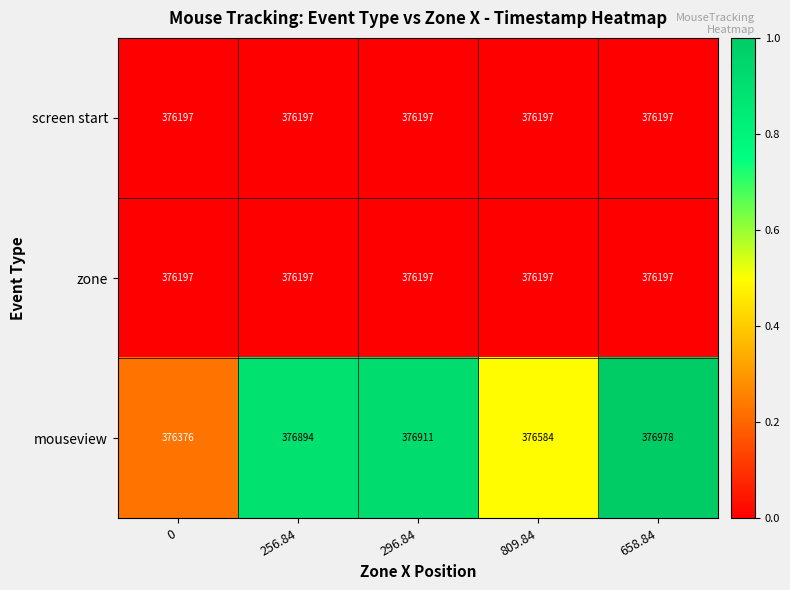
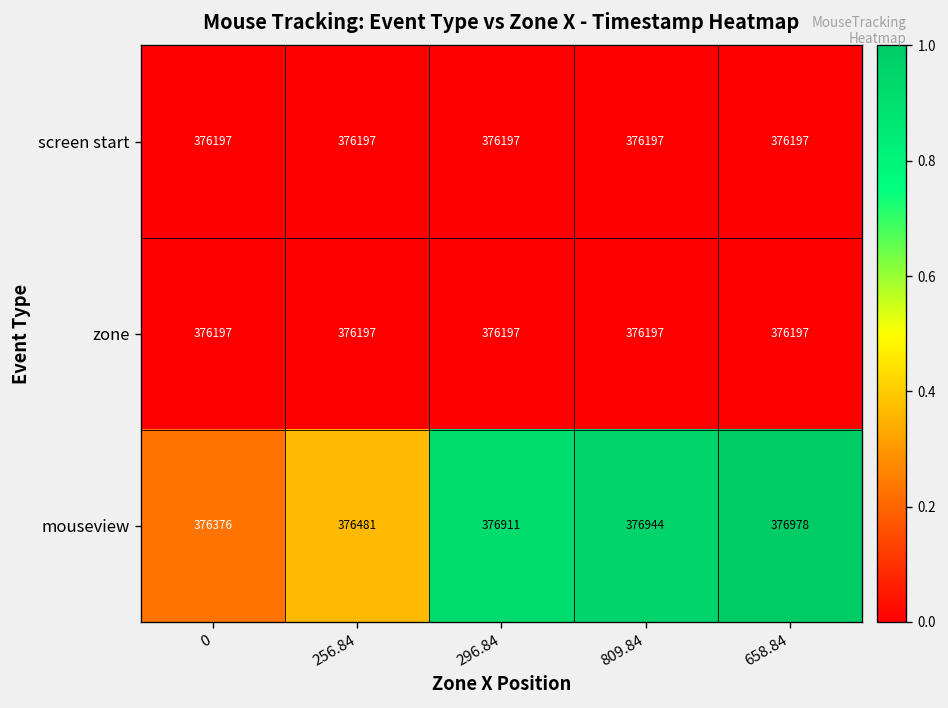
  {
    "screen start": {
      "0": 376197,
      "256.84": 376197,
      "296.84": 376197,
      "809.84": 376197,
      "658.84": 376197
    },
    "zone": {
      "0": 376197,
      "256.84": 376197,
      "296.84": 376197,
      "809.84": 376197,
      "658.84": 376197
    },
    "mouseview": {
      "0": 376376,
-     "256.84": 376894,
+     "256.84": 376481,
      "296.84": 376911,
-     "809.84": 376584,
+     "809.84": 376944,
      "658.84": 376978
    }
  }
